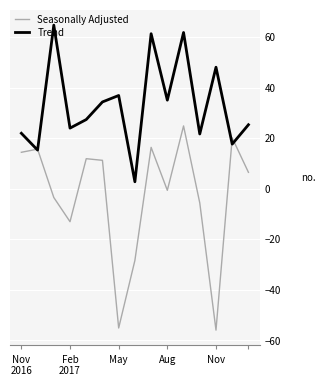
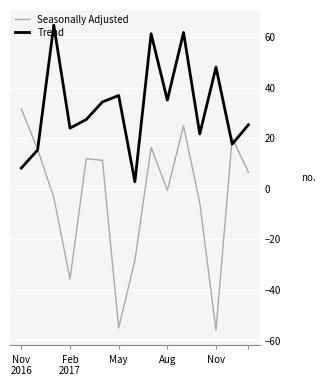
  {
    "Seasonally Adjusted": {
-     "Nov 2016": 14,
-     "Feb 2017": -13,
+     "Nov 2016": 32,
+     "Feb 2017": -36,
      "May": -55,
      "Aug": -1,
      "Nov": -56
    },
    "Trend": {
-     "Nov 2016": 22,
+     "Nov 2016": 8,
      "Feb 2017": 24,
      "May": 37,
      "Aug": 35,
      "Nov": 48
    }
  }
